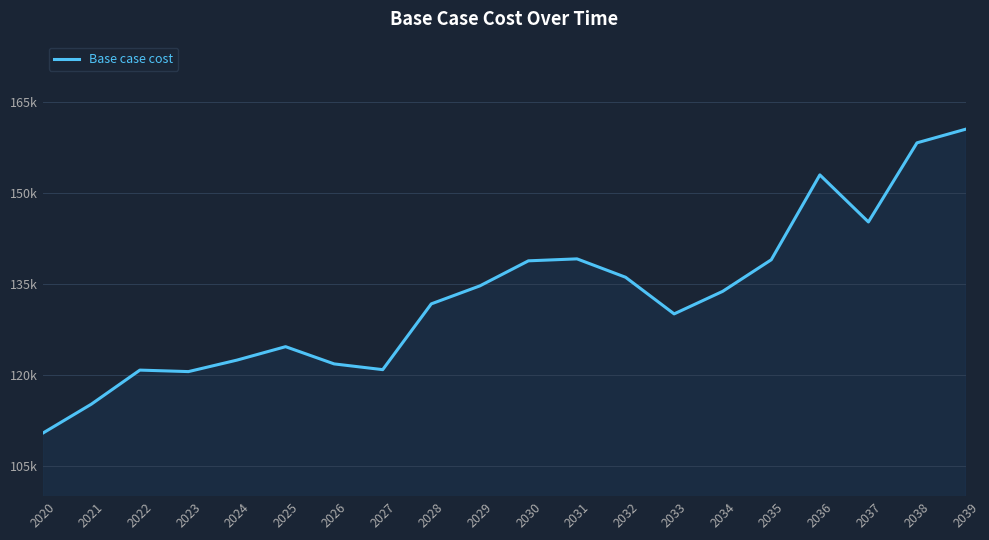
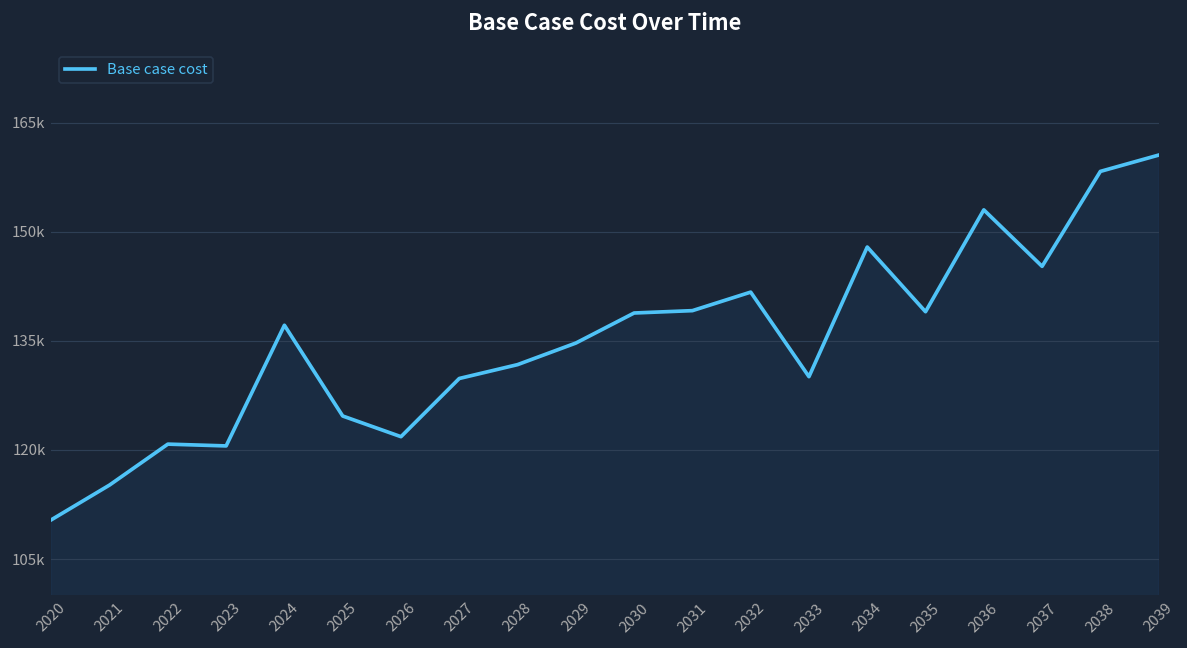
  {
    "2020": 110000,
    "2021": 115000,
    "2022": 121000,
    "2023": 121000,
-   "2024": 122000,
+   "2024": 137000,
    "2025": 125000,
    "2026": 122000,
-   "2027": 121000,
+   "2027": 130000,
    "2028": 132000,
    "2029": 135000,
    "2030": 139000,
    "2031": 139000,
-   "2032": 136000,
+   "2032": 142000,
    "2033": 130000,
-   "2034": 134000,
+   "2034": 148000,
    "2035": 139000,
    "2036": 153000,
    "2037": 145000,
    "2038": 158000,
    "2039": 161000
  }
